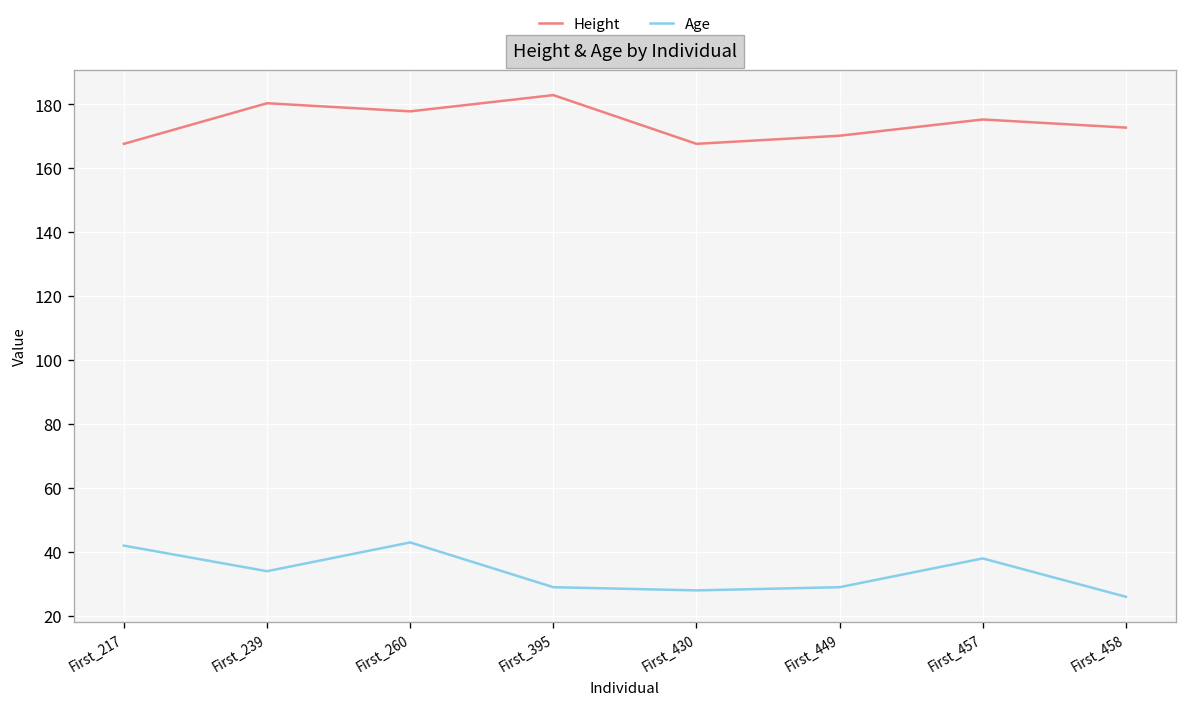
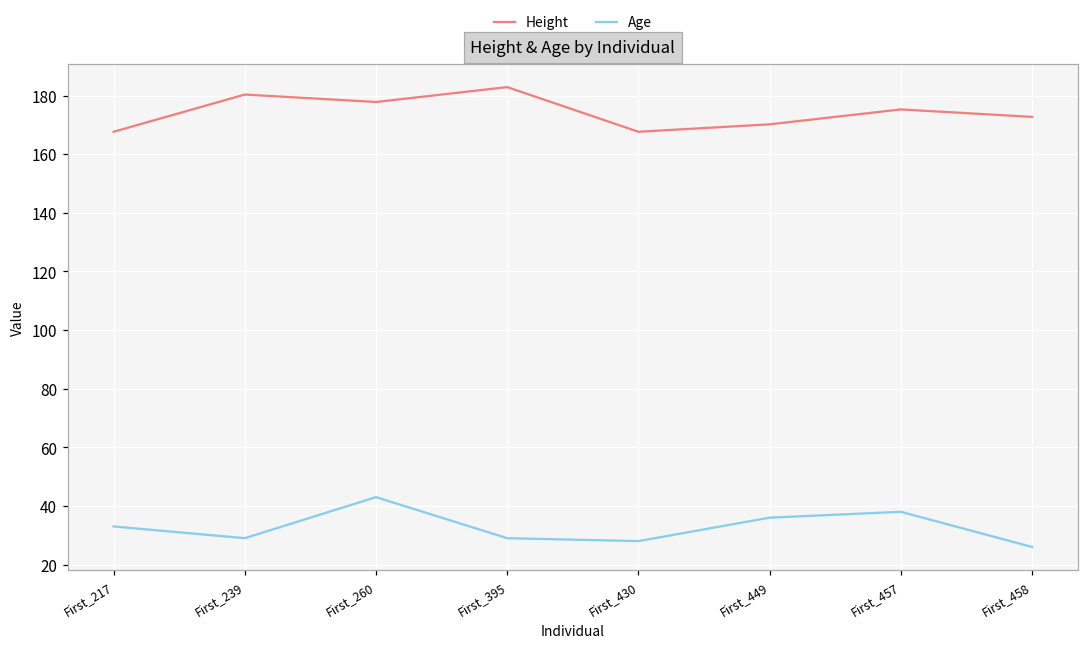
  {
    "Height": {
      "First_217": 168,
      "First_239": 180,
      "First_260": 178,
      "First_395": 183,
      "First_430": 168,
      "First_449": 170,
      "First_457": 175,
      "First_458": 173
    },
    "Age": {
-     "First_217": 42,
-     "First_239": 34,
+     "First_217": 33,
+     "First_239": 29,
      "First_260": 43,
      "First_395": 29,
      "First_430": 28,
-     "First_449": 29,
+     "First_449": 36,
      "First_457": 38,
      "First_458": 26
    }
  }
